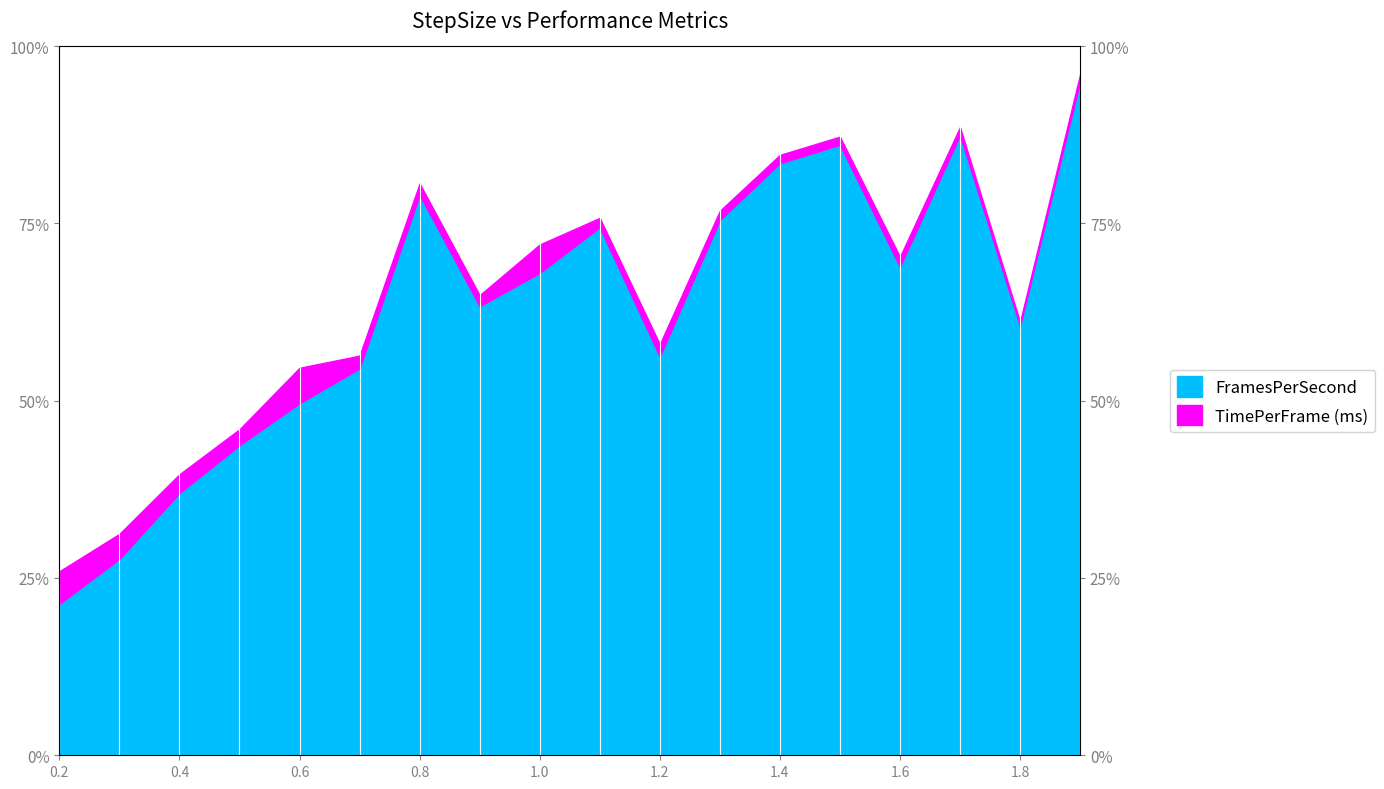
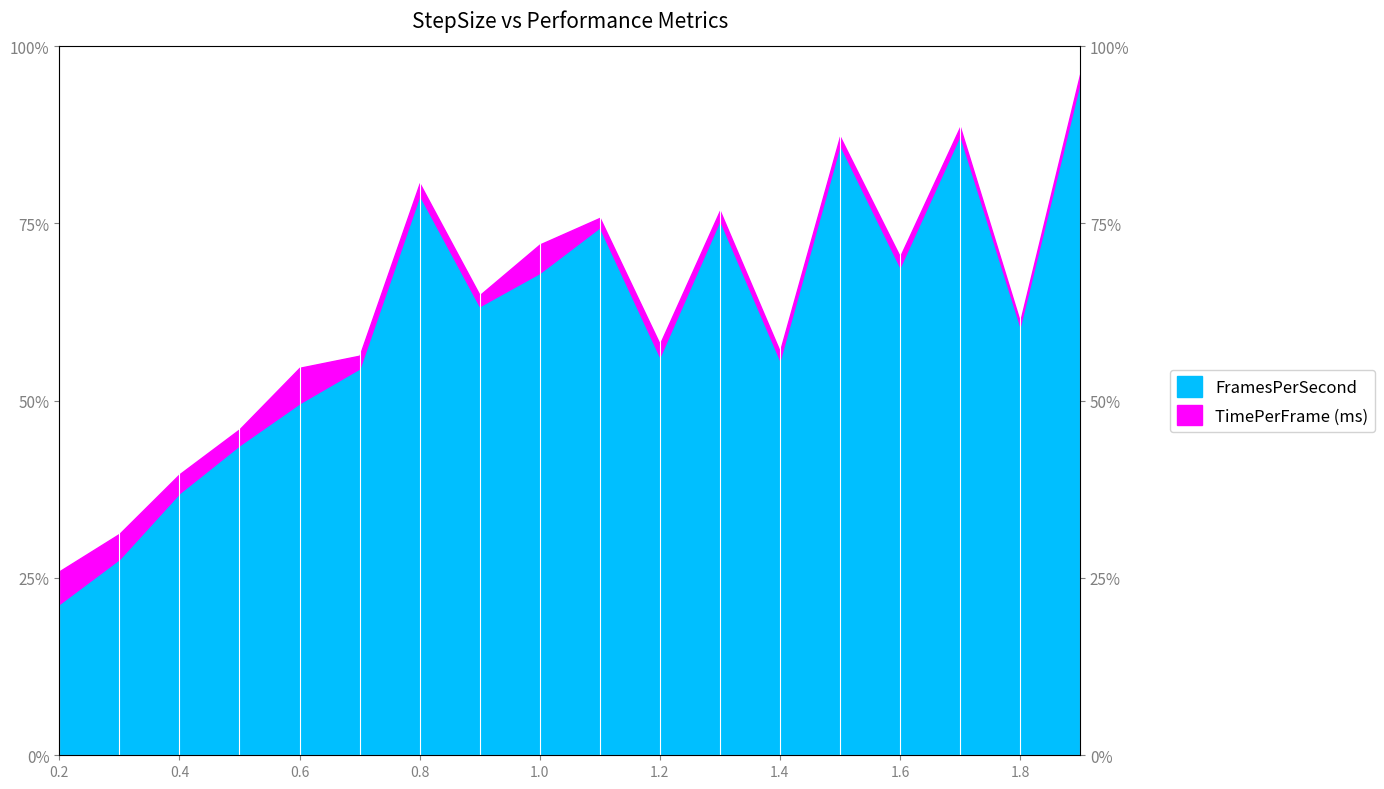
  {
    "FramesPerSecond": {
      "0.2": "21%",
      "0.4": "37%",
      "0.6": "50%",
      "0.8": "79%",
      "1.0": "68%",
      "1.2": "56%",
-     "1.4": "83%",
+     "1.4": "56%",
      "1.6": "69%",
      "1.8": "61%"
    },
    "TimePerFrame (ms)": {
      "0.2": "5%",
      "0.4": "3%",
      "0.6": "5%",
      "0.8": "2%",
      "1.0": "4%",
      "1.2": "2%",
      "1.4": "1%",
      "1.6": "1%",
      "1.8": "1%"
    }
  }
